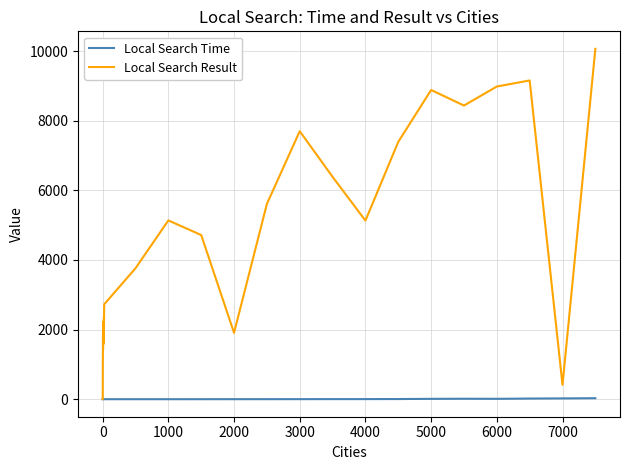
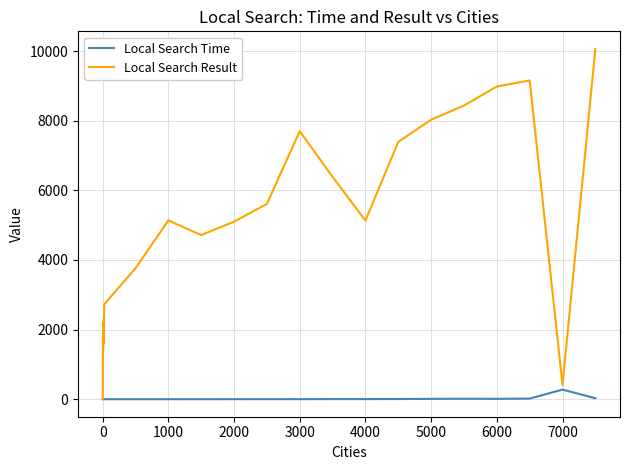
  {
    "Local Search Time": {
      "1000": 0,
      "2000": 0,
      "3000": 0,
      "4000": 0,
      "5000": 0,
      "6000": 0,
-     "7000": 0
+     "7000": 300
    },
    "Local Search Result": {
      "1000": 5100,
-     "2000": 1900,
+     "2000": 5100,
      "3000": 7700,
      "4000": 5100,
-     "5000": 8900,
+     "5000": 8000,
      "6000": 9000,
      "7000": 400
    }
  }
